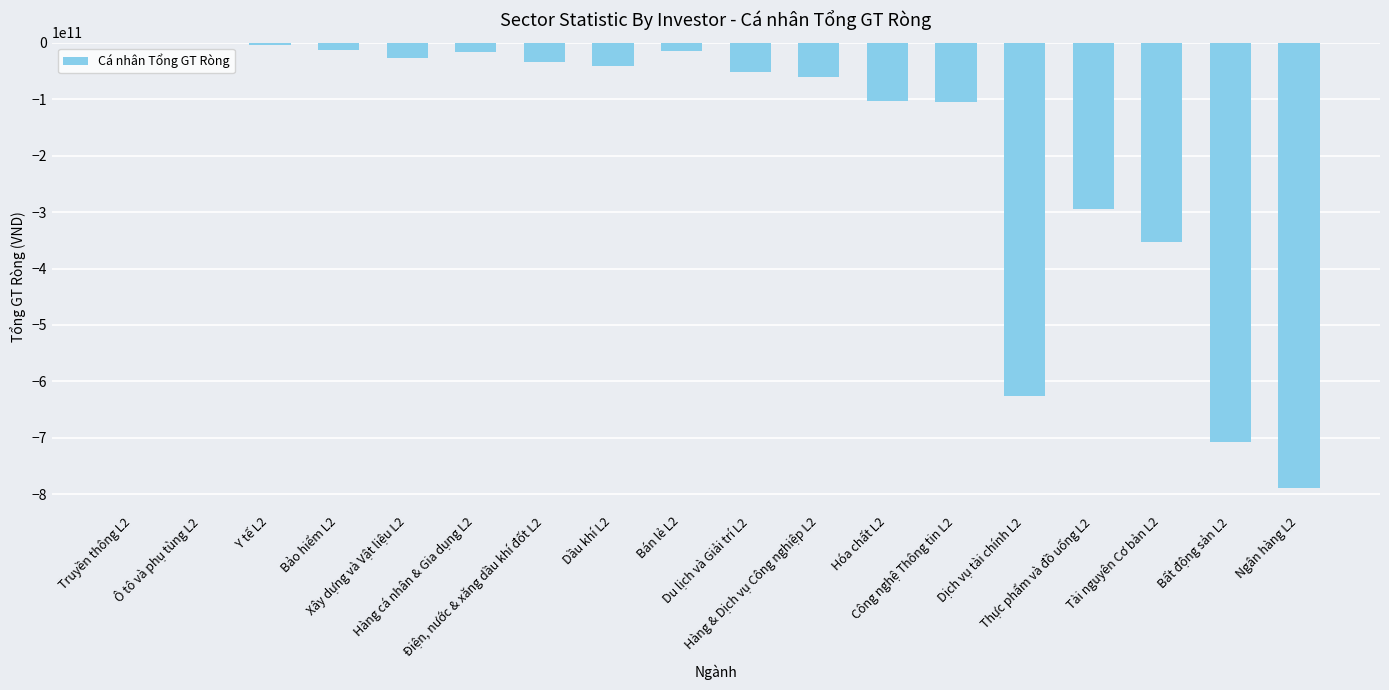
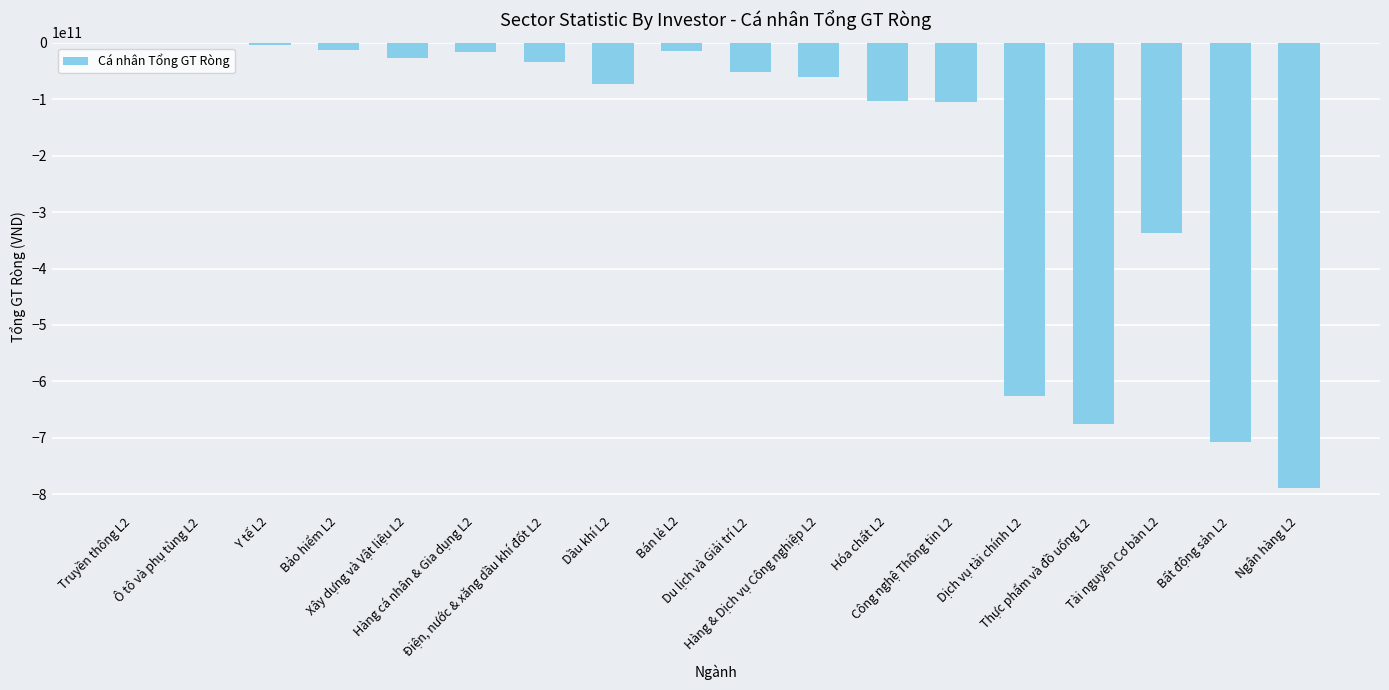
  {
    "Bảo hiểm L2": -10000000000,
    "Xây dựng và Vật liệu L2": -30000000000,
    "Hàng cá nhân & Gia dụng L2": -20000000000,
    "Điện, nước & xăng dầu khí đốt L2": -30000000000,
-   "Dầu khí L2": -40000000000,
+   "Dầu khí L2": -70000000000,
    "Bán lẻ L2": -10000000000,
    "Du lịch và Giải trí L2": -50000000000,
    "Hàng & Dịch vụ Công nghiệp L2": -60000000000,
    "Hóa chất L2": -100000000000,
    "Công nghệ Thông tin L2": -110000000000,
    "Dịch vụ tài chính L2": -630000000000,
-   "Thực phẩm và đồ uống L2": -290000000000,
-   "Tài nguyên Cơ bản L2": -350000000000,
+   "Thực phẩm và đồ uống L2": -670000000000,
+   "Tài nguyên Cơ bản L2": -340000000000,
    "Bất động sản L2": -710000000000,
    "Ngân hàng L2": -790000000000
  }
